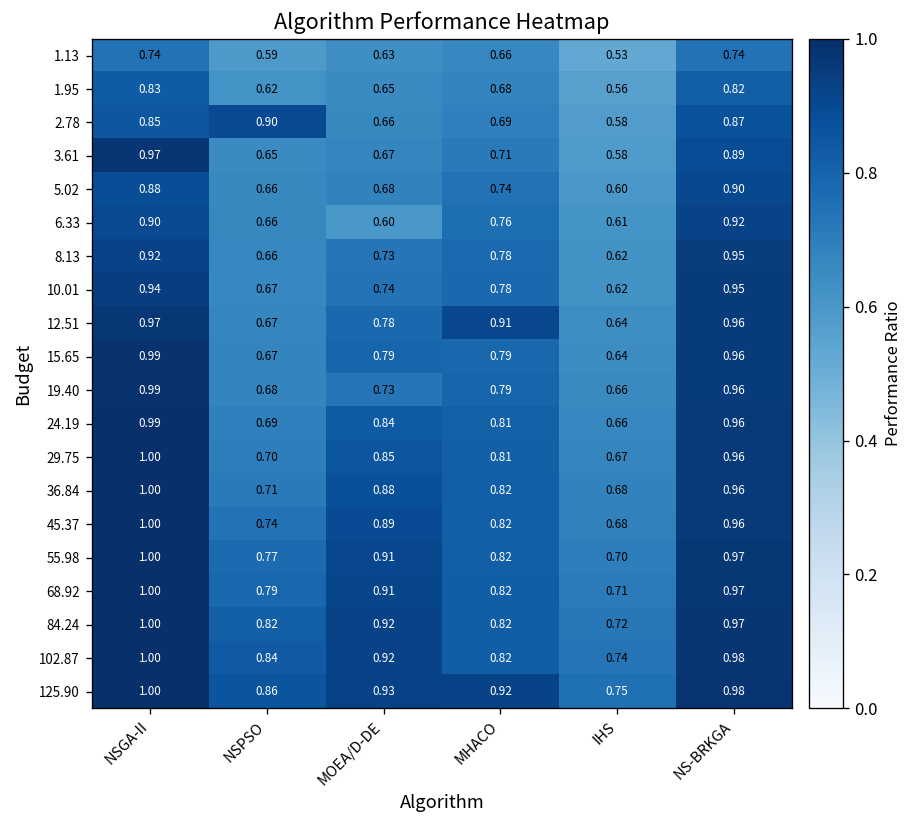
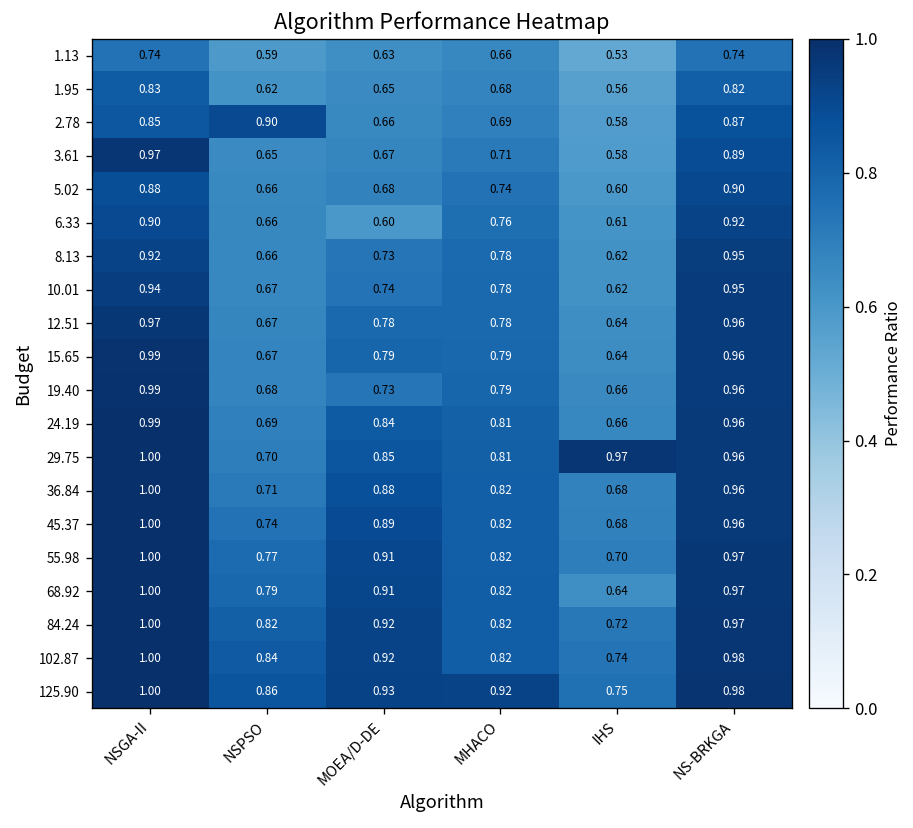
  {
    "1.13": {
      "NSGA-II": 0.74,
      "NSPSO": 0.59,
      "MOEA/D-DE": 0.63,
      "MHACO": 0.66,
      "IHS": 0.53,
      "NS-BRKGA": 0.74
    },
    "1.95": {
      "NSGA-II": 0.83,
      "NSPSO": 0.62,
      "MOEA/D-DE": 0.65,
      "MHACO": 0.68,
      "IHS": 0.56,
      "NS-BRKGA": 0.82
    },
    "2.78": {
      "NSGA-II": 0.85,
      "NSPSO": 0.90,
      "MOEA/D-DE": 0.66,
      "MHACO": 0.69,
      "IHS": 0.58,
      "NS-BRKGA": 0.87
    },
    "3.61": {
      "NSGA-II": 0.97,
      "NSPSO": 0.65,
      "MOEA/D-DE": 0.67,
      "MHACO": 0.71,
      "IHS": 0.58,
      "NS-BRKGA": 0.89
    },
    "5.02": {
      "NSGA-II": 0.88,
      "NSPSO": 0.66,
      "MOEA/D-DE": 0.68,
      "MHACO": 0.74,
      "IHS": 0.60,
      "NS-BRKGA": 0.90
    },
    "6.33": {
      "NSGA-II": 0.90,
      "NSPSO": 0.66,
      "MOEA/D-DE": 0.60,
      "MHACO": 0.76,
      "IHS": 0.61,
      "NS-BRKGA": 0.92
    },
    "8.13": {
      "NSGA-II": 0.92,
      "NSPSO": 0.66,
      "MOEA/D-DE": 0.73,
      "MHACO": 0.78,
      "IHS": 0.62,
      "NS-BRKGA": 0.95
    },
    "10.01": {
      "NSGA-II": 0.94,
      "NSPSO": 0.67,
      "MOEA/D-DE": 0.74,
      "MHACO": 0.78,
      "IHS": 0.62,
      "NS-BRKGA": 0.95
    },
    "12.51": {
      "NSGA-II": 0.97,
      "NSPSO": 0.67,
      "MOEA/D-DE": 0.78,
-     "MHACO": 0.91,
+     "MHACO": 0.78,
      "IHS": 0.64,
      "NS-BRKGA": 0.96
    },
    "15.65": {
      "NSGA-II": 0.99,
      "NSPSO": 0.67,
      "MOEA/D-DE": 0.79,
      "MHACO": 0.79,
      "IHS": 0.64,
      "NS-BRKGA": 0.96
    },
    "19.40": {
      "NSGA-II": 0.99,
      "NSPSO": 0.68,
      "MOEA/D-DE": 0.73,
      "MHACO": 0.79,
      "IHS": 0.66,
      "NS-BRKGA": 0.96
    },
    "24.19": {
      "NSGA-II": 0.99,
      "NSPSO": 0.69,
      "MOEA/D-DE": 0.84,
      "MHACO": 0.81,
      "IHS": 0.66,
      "NS-BRKGA": 0.96
    },
    "29.75": {
      "NSGA-II": 1.00,
      "NSPSO": 0.70,
      "MOEA/D-DE": 0.85,
      "MHACO": 0.81,
-     "IHS": 0.67,
+     "IHS": 0.97,
      "NS-BRKGA": 0.96
    },
    "36.84": {
      "NSGA-II": 1.00,
      "NSPSO": 0.71,
      "MOEA/D-DE": 0.88,
      "MHACO": 0.82,
      "IHS": 0.68,
      "NS-BRKGA": 0.96
    },
    "45.37": {
      "NSGA-II": 1.00,
      "NSPSO": 0.74,
      "MOEA/D-DE": 0.89,
      "MHACO": 0.82,
      "IHS": 0.68,
      "NS-BRKGA": 0.96
    },
    "55.98": {
      "NSGA-II": 1.00,
      "NSPSO": 0.77,
      "MOEA/D-DE": 0.91,
      "MHACO": 0.82,
      "IHS": 0.70,
      "NS-BRKGA": 0.97
    },
    "68.92": {
      "NSGA-II": 1.00,
      "NSPSO": 0.79,
      "MOEA/D-DE": 0.91,
      "MHACO": 0.82,
-     "IHS": 0.71,
+     "IHS": 0.64,
      "NS-BRKGA": 0.97
    },
    "84.24": {
      "NSGA-II": 1.00,
      "NSPSO": 0.82,
      "MOEA/D-DE": 0.92,
      "MHACO": 0.82,
      "IHS": 0.72,
      "NS-BRKGA": 0.97
    },
    "102.87": {
      "NSGA-II": 1.00,
      "NSPSO": 0.84,
      "MOEA/D-DE": 0.92,
      "MHACO": 0.82,
      "IHS": 0.74,
      "NS-BRKGA": 0.98
    },
    "125.90": {
      "NSGA-II": 1.00,
      "NSPSO": 0.86,
      "MOEA/D-DE": 0.93,
      "MHACO": 0.92,
      "IHS": 0.75,
      "NS-BRKGA": 0.98
    }
  }
